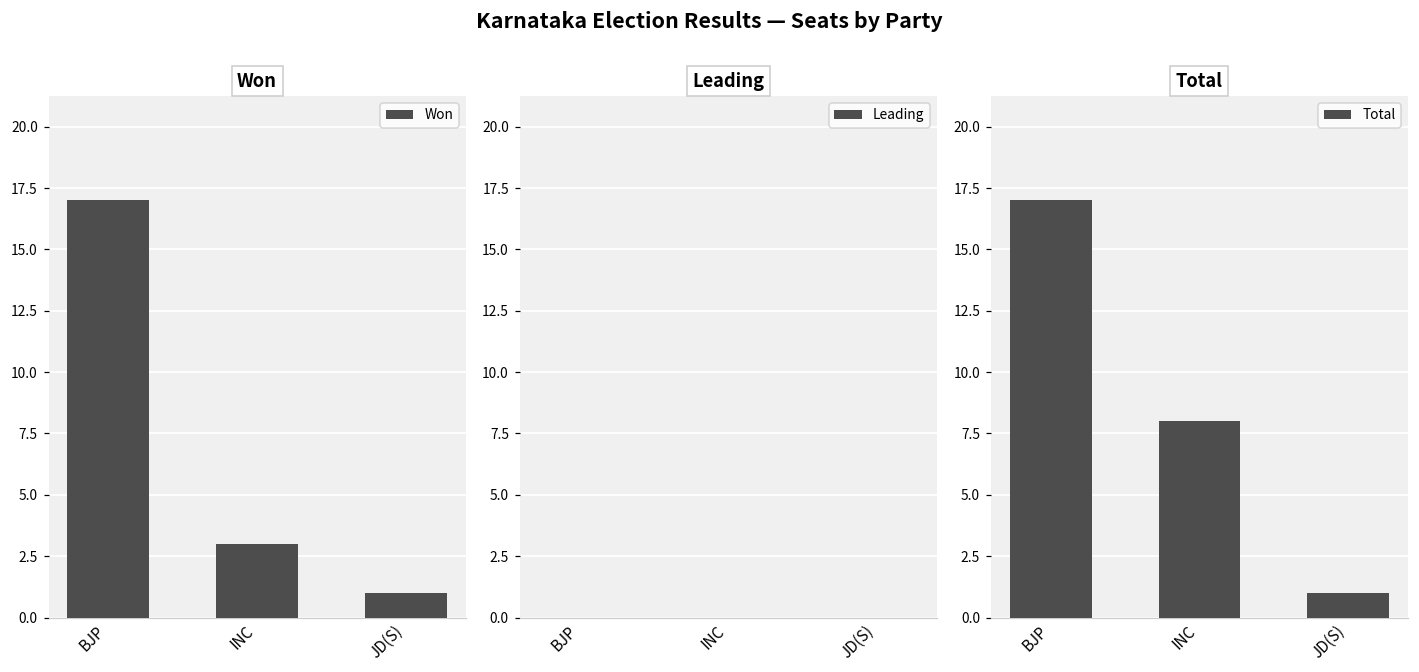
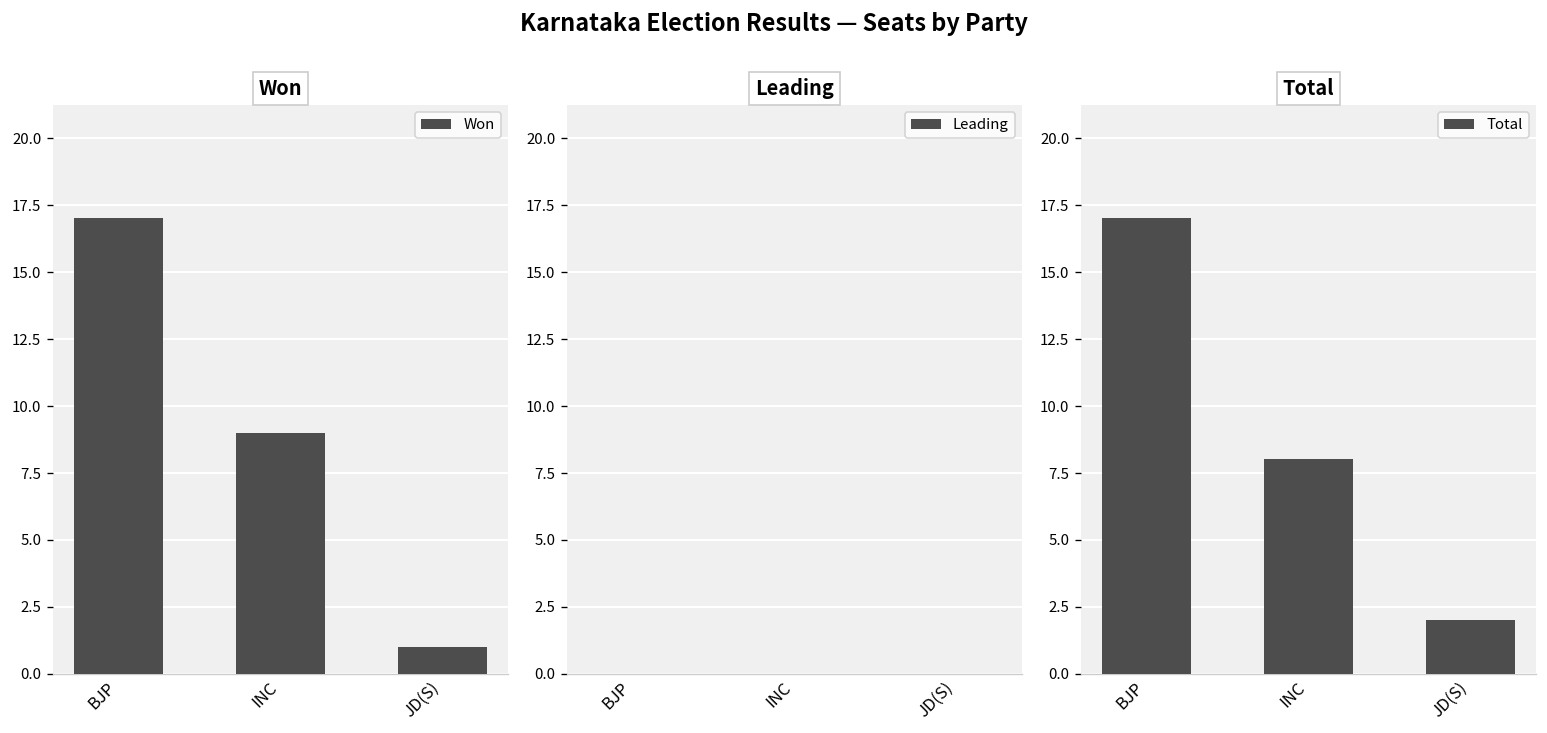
  {
    "Won": {
      "BJP": 17,
-     "INC": 3,
+     "INC": 9,
      "JD(S)": 1
    },
    "Leading": {
      "BJP": 0.0,
      "INC": 0.0,
      "JD(S)": 0.0
    },
    "Total": {
      "BJP": 17,
      "INC": 8,
-     "JD(S)": 1
+     "JD(S)": 2
    }
  }
